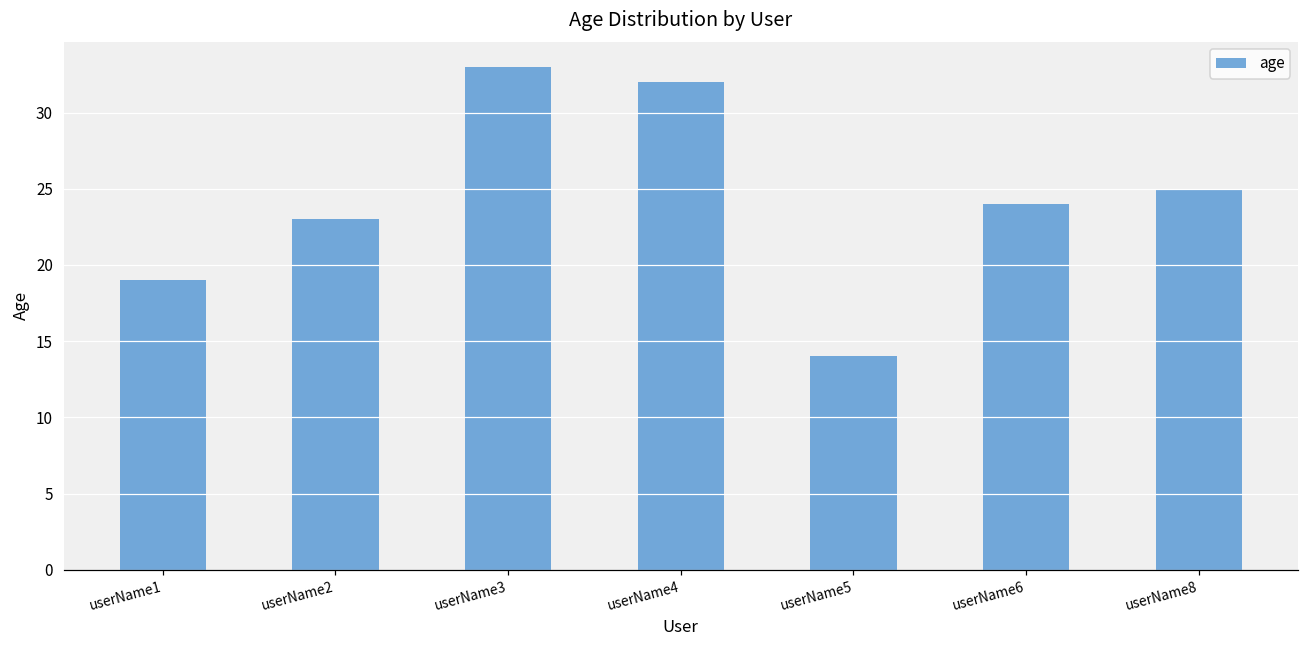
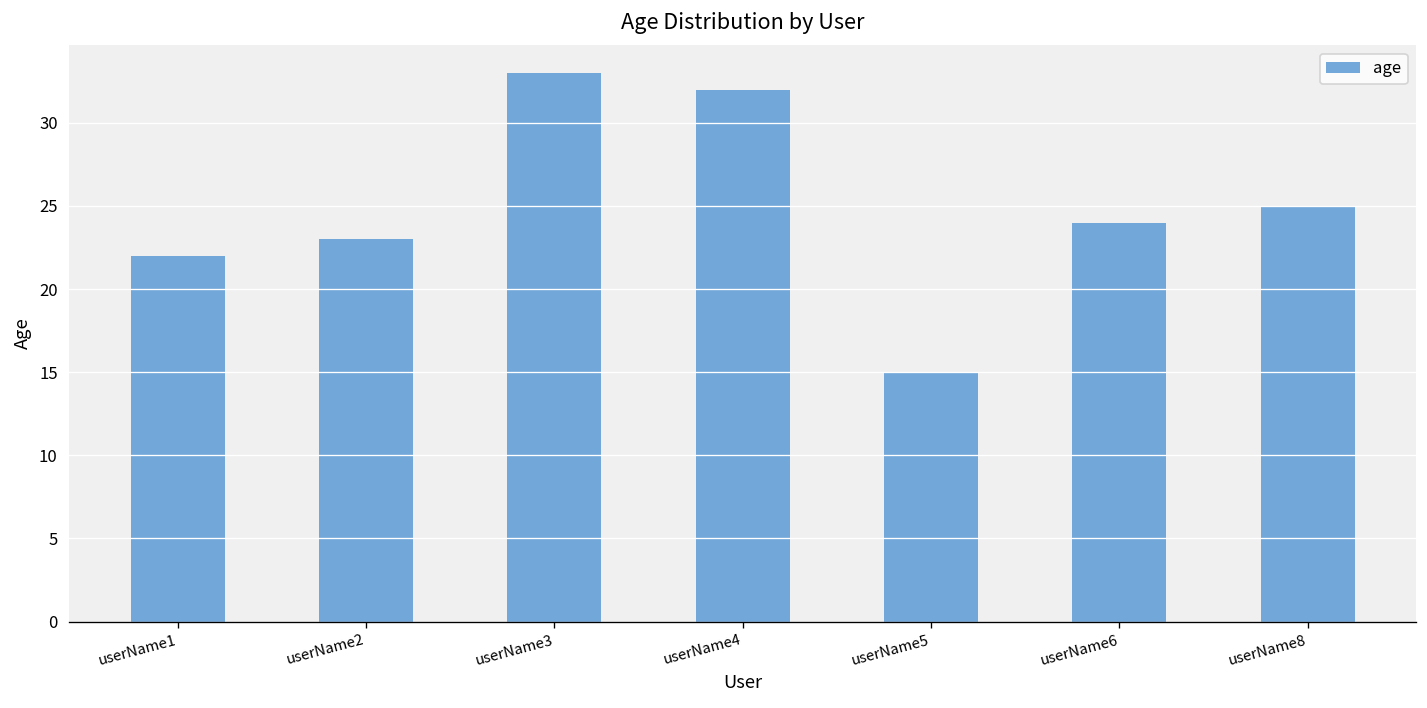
  {
-   "userName1": 19,
+   "userName1": 22,
    "userName2": 23,
    "userName3": 33,
    "userName4": 32,
-   "userName5": 14,
+   "userName5": 15,
    "userName6": 24,
    "userName8": 25
  }
